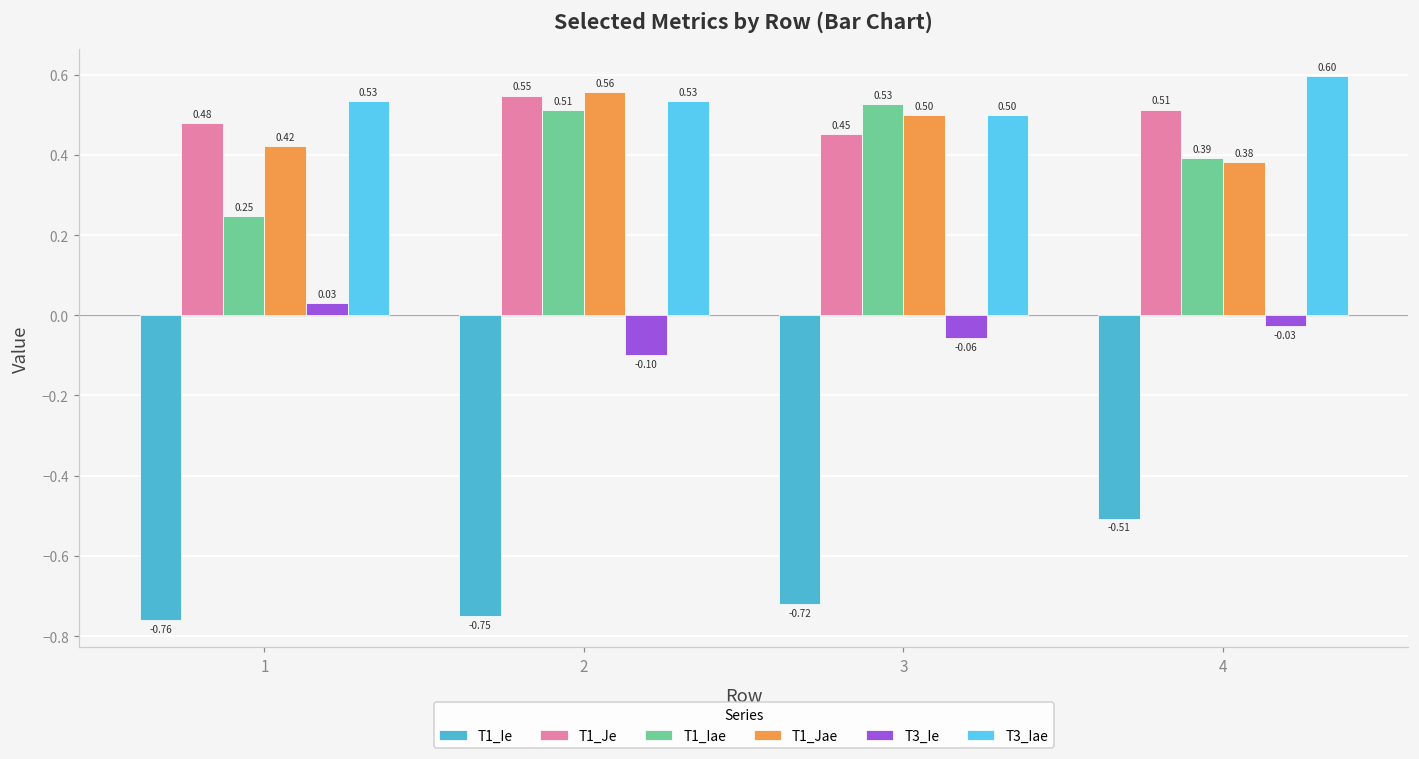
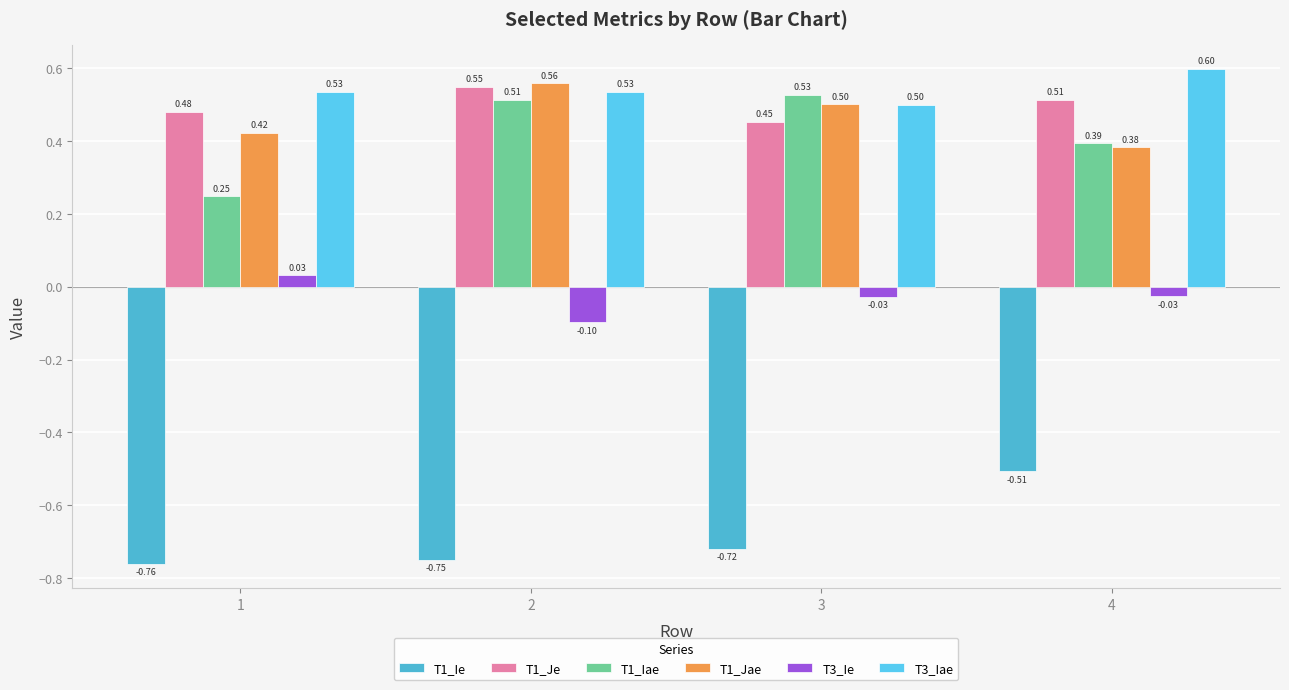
  {
    "T1_Je": {
      "1": 0.48,
      "2": 0.55,
      "3": 0.45,
      "4": 0.51
    },
    "T1_Iae": {
      "1": 0.25,
      "2": 0.51,
      "3": 0.53,
      "4": 0.39
    },
    "T1_Jae": {
      "1": 0.42,
      "2": 0.56,
      "3": 0.50,
      "4": 0.38
    },
    "T3_Ie": {
      "1": 0.03,
      "2": -0.10,
-     "3": -0.06,
+     "3": -0.03,
      "4": -0.03
    }
  }
